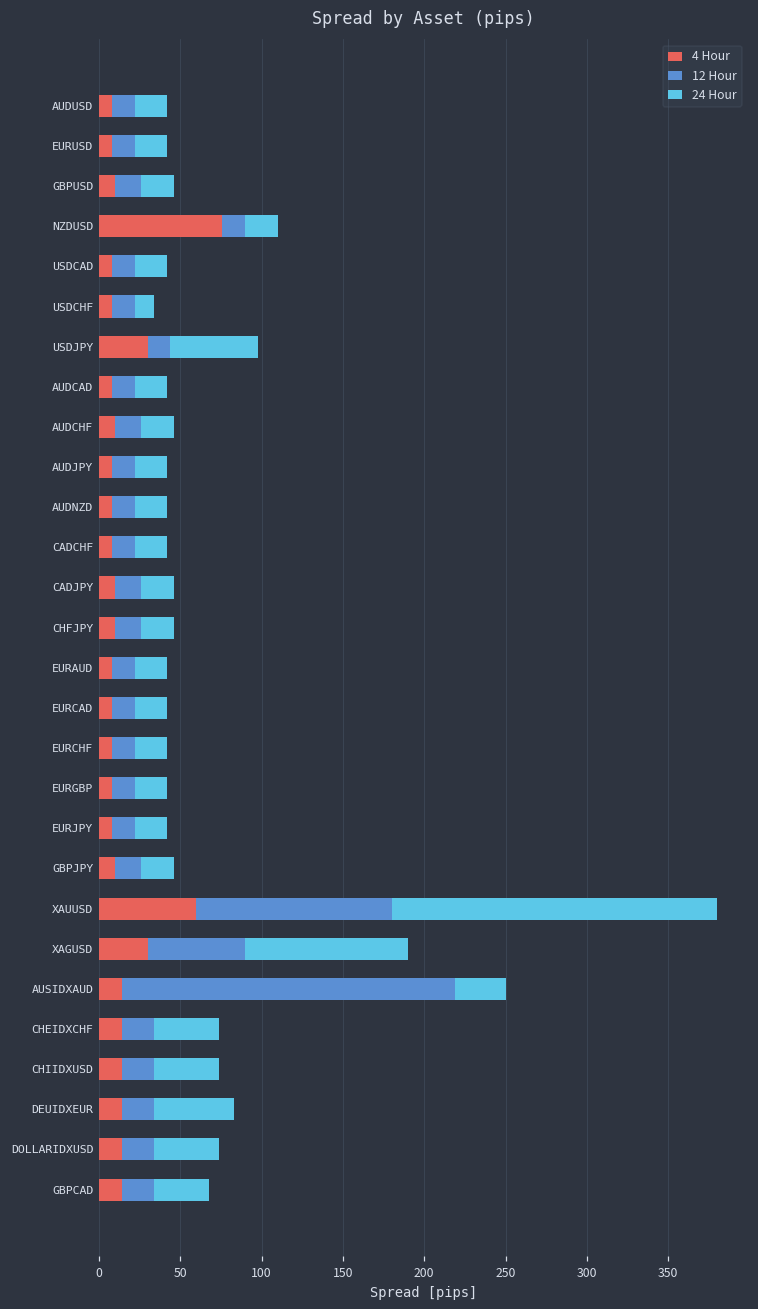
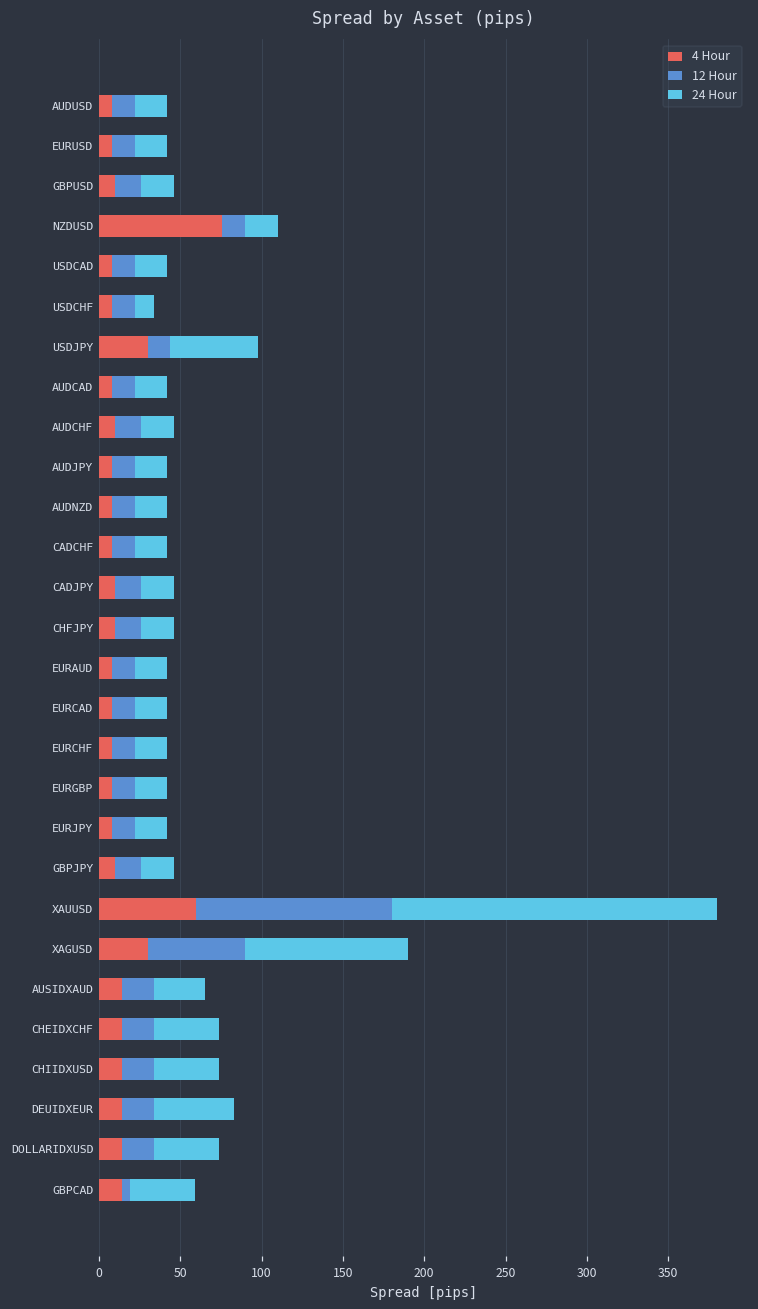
  {
    "4 Hour": {
      "AUDUSD": 8,
      "EURUSD": 8,
      "GBPUSD": 10,
      "NZDUSD": 76,
      "USDCAD": 8,
      "USDCHF": 8,
      "USDJPY": 30,
      "AUDCAD": 8,
      "AUDCHF": 10,
      "AUDJPY": 8,
      "AUDNZD": 8,
      "CADCHF": 8,
      "CADJPY": 10,
      "CHFJPY": 10,
      "EURAUD": 8,
      "EURCAD": 8,
      "EURCHF": 8,
      "EURGBP": 8,
      "EURJPY": 8,
      "GBPJPY": 10,
      "XAUUSD": 60,
      "XAGUSD": 30,
      "AUSIDXAUD": 14,
      "CHEIDXCHF": 14,
      "CHIIDXUSD": 14,
      "DEUIDXEUR": 14,
      "DOLLARIDXUSD": 14,
      "GBPCAD": 14
    },
    "12 Hour": {
      "AUDUSD": 14,
      "EURUSD": 14,
      "GBPUSD": 16,
      "NZDUSD": 14,
      "USDCAD": 14,
      "USDCHF": 14,
      "USDJPY": 14,
      "AUDCAD": 14,
      "AUDCHF": 16,
      "AUDJPY": 14,
      "AUDNZD": 14,
      "CADCHF": 14,
      "CADJPY": 16,
      "CHFJPY": 16,
      "EURAUD": 14,
      "EURCAD": 14,
      "EURCHF": 14,
      "EURGBP": 14,
      "EURJPY": 14,
      "GBPJPY": 16,
      "XAUUSD": 120,
      "XAGUSD": 60,
-     "AUSIDXAUD": 205,
+     "AUSIDXAUD": 20,
      "CHEIDXCHF": 20,
      "CHIIDXUSD": 20,
      "DEUIDXEUR": 20,
      "DOLLARIDXUSD": 20,
-     "GBPCAD": 20
+     "GBPCAD": 5
    },
    "24 Hour": {
      "AUDUSD": 20,
      "EURUSD": 20,
      "GBPUSD": 20,
      "NZDUSD": 20,
      "USDCAD": 20,
      "USDCHF": 12,
      "USDJPY": 54,
      "AUDCAD": 20,
      "AUDCHF": 20,
      "AUDJPY": 20,
      "AUDNZD": 20,
      "CADCHF": 20,
      "CADJPY": 20,
      "CHFJPY": 20,
      "EURAUD": 20,
      "EURCAD": 20,
      "EURCHF": 20,
      "EURGBP": 20,
      "EURJPY": 20,
      "GBPJPY": 20,
      "XAUUSD": 200,
      "XAGUSD": 100,
      "AUSIDXAUD": 31,
      "CHEIDXCHF": 40,
      "CHIIDXUSD": 40,
      "DEUIDXEUR": 49,
      "DOLLARIDXUSD": 40,
-     "GBPCAD": 34
+     "GBPCAD": 40
    }
  }
